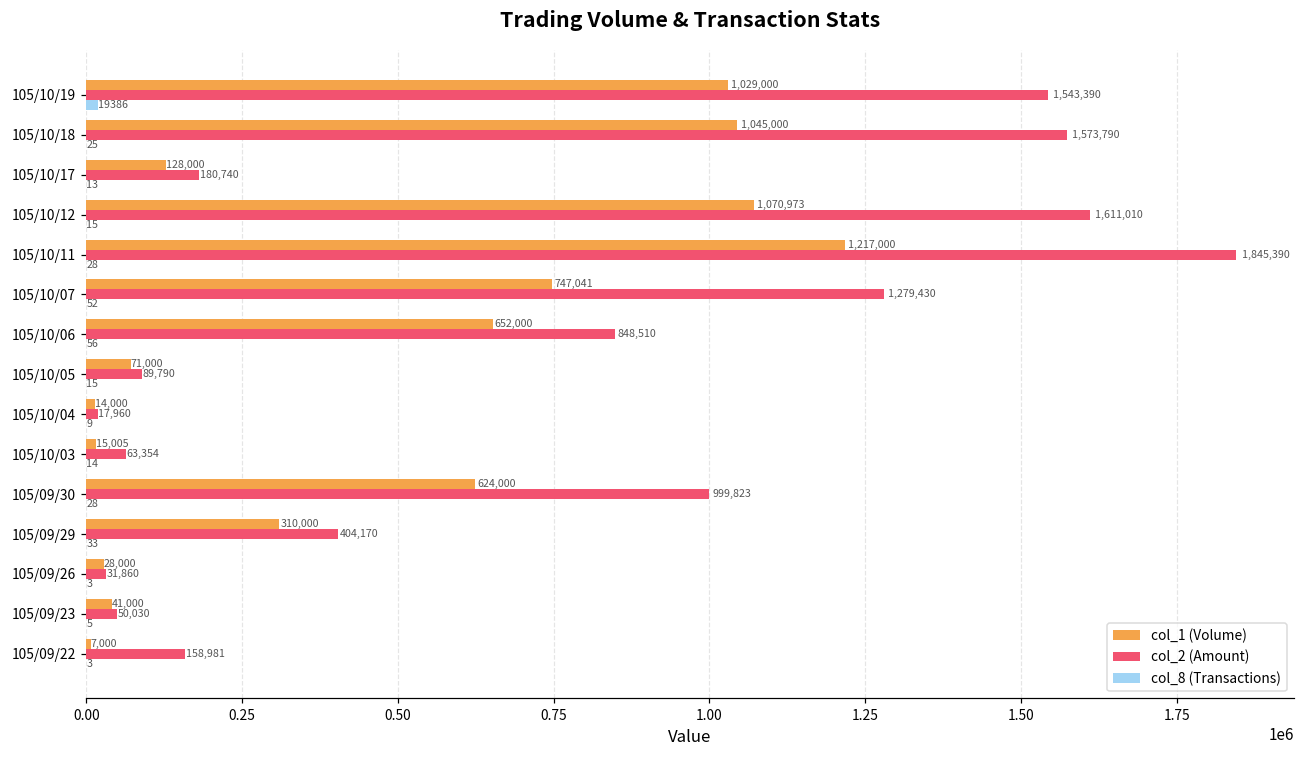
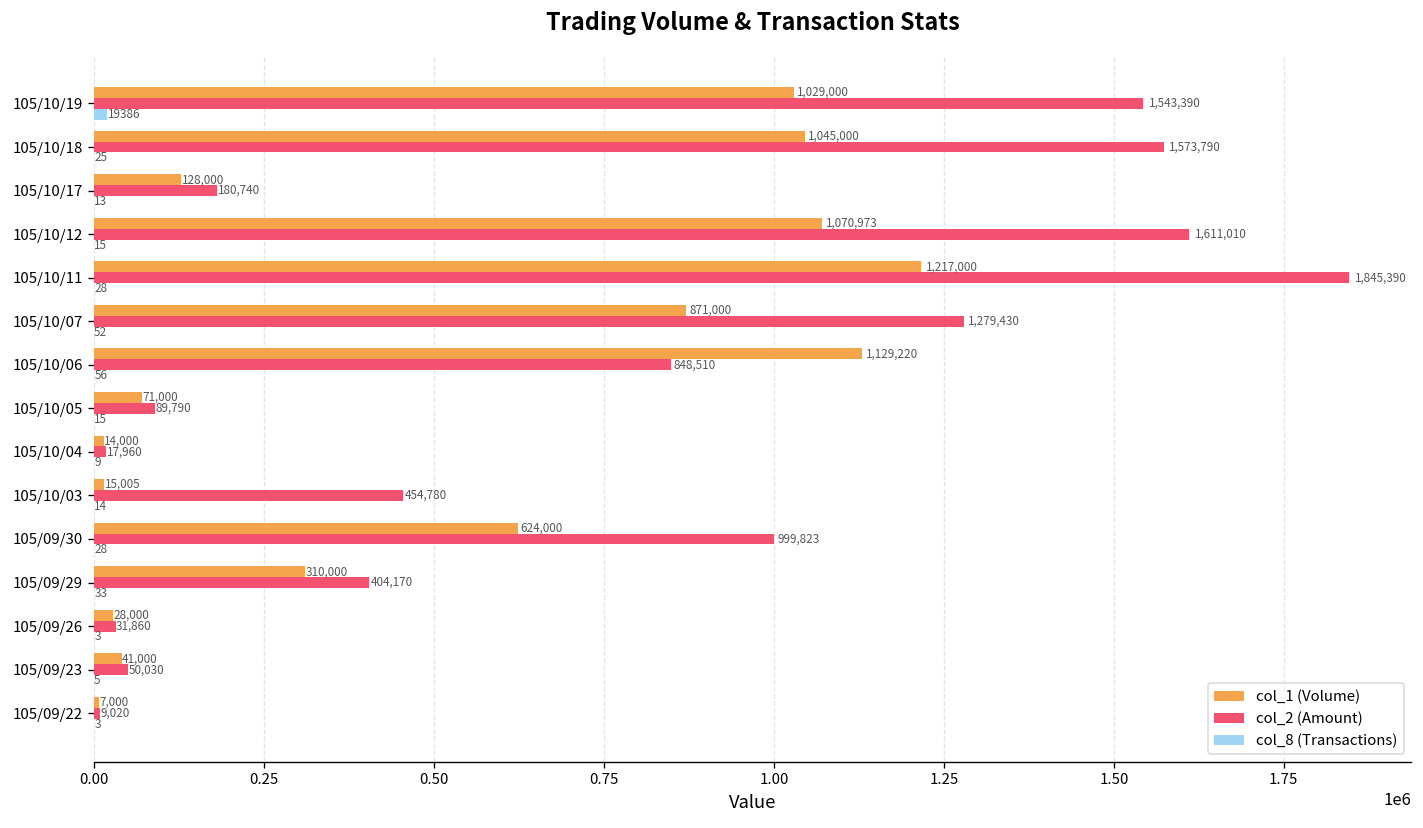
  {
    "col_1 (Volume)": {
      "105/10/19": "1,029,000",
      "105/10/18": "1,045,000",
      "105/10/17": "128,000",
      "105/10/12": "1,070,973",
      "105/10/11": "1,217,000",
-     "105/10/07": "747,041",
-     "105/10/06": "652,000",
+     "105/10/07": "871,000",
+     "105/10/06": "1,129,220",
      "105/10/05": "71,000",
      "105/10/04": "14,000",
      "105/10/03": "15,005",
      "105/09/30": "624,000",
      "105/09/29": "310,000",
      "105/09/26": "28,000",
      "105/09/23": "41,000",
      "105/09/22": "7,000"
    },
    "col_2 (Amount)": {
      "105/10/19": "1,543,390",
      "105/10/18": "1,573,790",
      "105/10/17": "180,740",
      "105/10/12": "1,611,010",
      "105/10/11": "1,845,390",
      "105/10/07": "1,279,430",
      "105/10/06": "848,510",
      "105/10/05": "89,790",
      "105/10/04": "17,960",
-     "105/10/03": "63,354",
+     "105/10/03": "454,780",
      "105/09/30": "999,823",
      "105/09/29": "404,170",
      "105/09/26": "31,860",
      "105/09/23": "50,030",
-     "105/09/22": "158,981"
+     "105/09/22": "9,020"
    },
    "col_8 (Transactions)": {
      "105/10/19": "19386",
      "105/10/18": "25",
      "105/10/17": "13",
      "105/10/12": "15",
      "105/10/11": "28",
      "105/10/07": "52",
      "105/10/06": "56",
      "105/10/05": "15",
      "105/10/04": "9",
      "105/10/03": "14",
      "105/09/30": "28",
      "105/09/29": "33",
      "105/09/26": "3",
      "105/09/23": "5",
      "105/09/22": "3"
    }
  }
